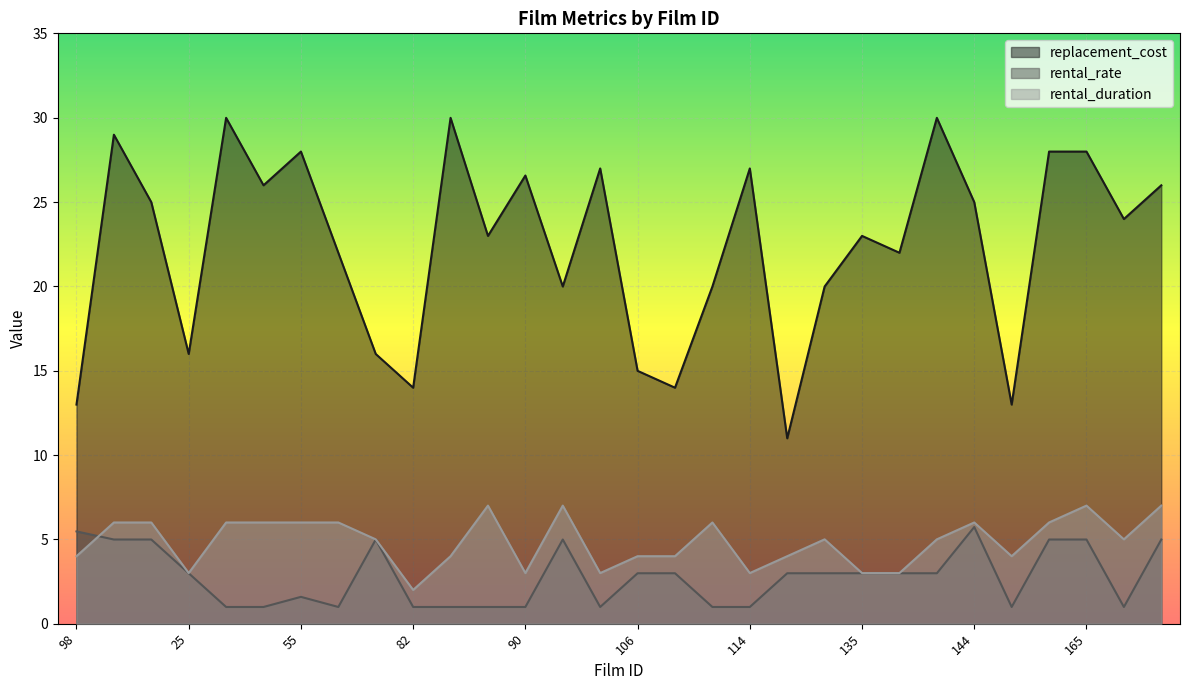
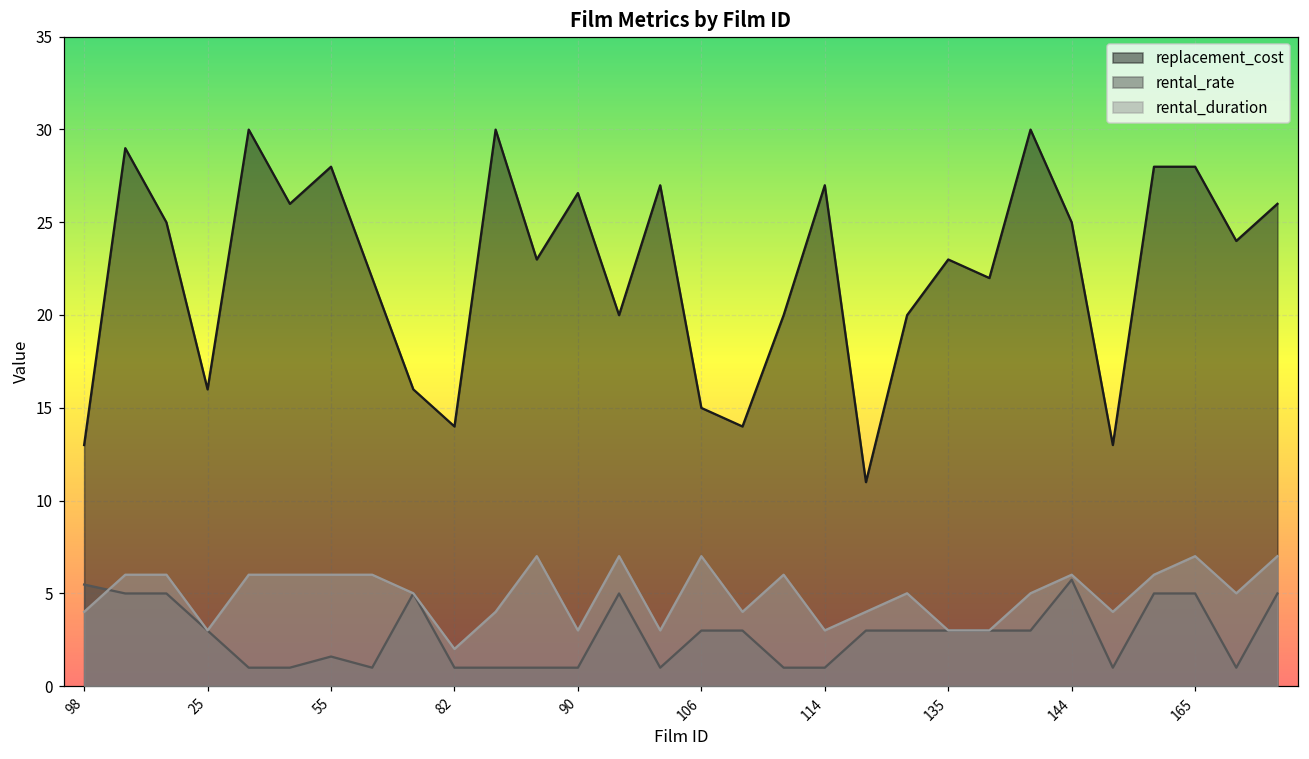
  {
    "replacement_cost": {
      "98": 13,
      "55": 28,
      "82": 14,
      "90": 26.6,
      "106": 15,
      "114": 27,
      "135": 23,
      "144": 25,
      "165": 28
    },
    "rental_rate": {
      "98": 5.5,
      "55": 1.6,
      "82": 1,
      "90": 1,
      "106": 3,
      "114": 1,
      "144": 5.7,
      "165": 5
    },
    "rental_duration": {
      "98": 4,
      "55": 6,
      "82": 2,
      "90": 3,
-     "106": 4,
+     "106": 7,
      "114": 3,
      "144": 6,
      "165": 7
    }
  }
